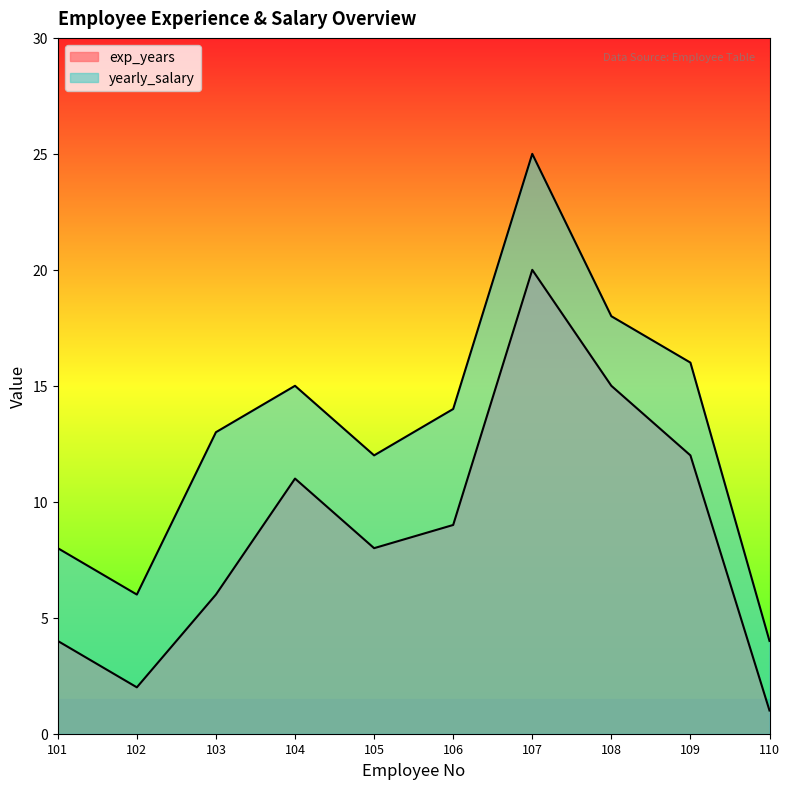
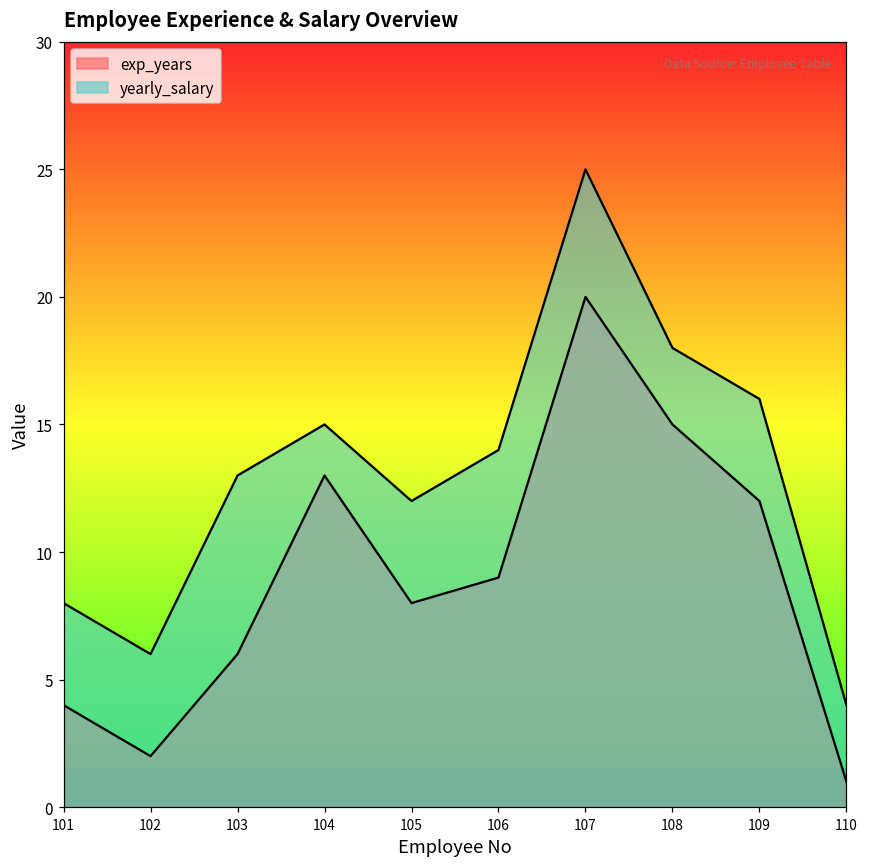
  {
    "exp_years": {
      "101": 4,
      "102": 2,
      "103": 6,
-     "104": 11,
+     "104": 13,
      "105": 8,
      "106": 9,
      "107": 20,
      "108": 15,
      "109": 12
    },
    "yearly_salary": {
      "101": 8,
      "102": 6,
      "103": 13,
      "104": 15,
      "105": 12,
      "106": 14,
      "107": 25,
      "108": 18,
      "109": 16,
      "110": 4
    }
  }
